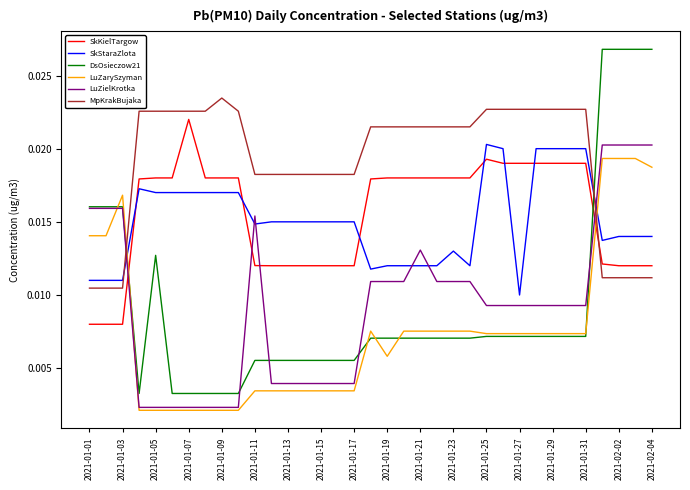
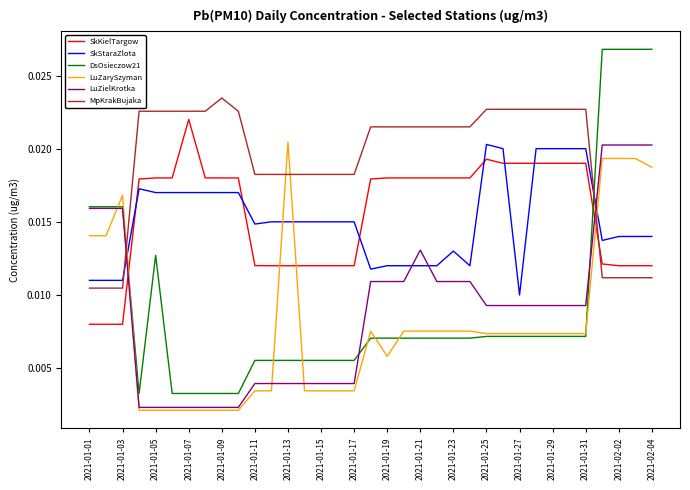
  {
    "SkKielTargow": {
      "2021-01-01": 0.0080,
      "2021-01-03": 0.0080,
      "2021-01-05": 0.0180,
      "2021-01-07": 0.0220,
      "2021-01-09": 0.0180,
      "2021-01-11": 0.0120,
      "2021-01-13": 0.0120,
      "2021-01-15": 0.0120,
      "2021-01-17": 0.0120,
      "2021-01-19": 0.0180,
      "2021-01-21": 0.0180,
      "2021-01-23": 0.0180,
      "2021-01-25": 0.0193,
      "2021-01-27": 0.0190,
      "2021-01-29": 0.0190,
      "2021-01-31": 0.0190,
      "2021-02-02": 0.0120,
      "2021-02-04": 0.0120
    },
    "SkStaraZlota": {
      "2021-01-01": 0.0110,
      "2021-01-03": 0.0110,
      "2021-01-05": 0.0170,
      "2021-01-07": 0.0170,
      "2021-01-09": 0.0170,
      "2021-01-11": 0.0149,
      "2021-01-13": 0.0150,
      "2021-01-15": 0.0150,
      "2021-01-17": 0.0150,
      "2021-01-19": 0.0120,
      "2021-01-21": 0.0120,
      "2021-01-23": 0.0130,
      "2021-01-25": 0.0203,
      "2021-01-27": 0.0100,
      "2021-01-29": 0.0200,
      "2021-01-31": 0.0200,
      "2021-02-02": 0.0140,
      "2021-02-04": 0.0140
    },
    "DsOsieczow21": {
      "2021-01-05": 0.0127,
      "2021-01-07": 0.0033,
      "2021-01-09": 0.0033,
      "2021-01-11": 0.0055,
      "2021-01-13": 0.0055,
      "2021-01-15": 0.0055,
      "2021-01-17": 0.0055,
      "2021-01-19": 0.0071,
      "2021-01-21": 0.0071,
      "2021-01-23": 0.0071,
      "2021-01-25": 0.0072,
      "2021-01-27": 0.0072,
      "2021-01-29": 0.0072,
      "2021-01-31": 0.0072,
      "2021-02-02": 0.0268,
      "2021-02-04": 0.0268
    },
    "LuZarySzyman": {
      "2021-01-01": 0.0141,
      "2021-01-03": 0.0168,
      "2021-01-05": 0.0021,
      "2021-01-07": 0.0021,
      "2021-01-09": 0.0021,
      "2021-01-11": 0.0035,
-     "2021-01-13": 0.0035,
+     "2021-01-13": 0.0204,
      "2021-01-15": 0.0035,
      "2021-01-17": 0.0035,
      "2021-01-19": 0.0058,
      "2021-01-21": 0.0075,
      "2021-01-23": 0.0075,
      "2021-01-25": 0.0074,
      "2021-01-27": 0.0074,
      "2021-01-29": 0.0074,
      "2021-01-31": 0.0074,
      "2021-02-02": 0.0193,
      "2021-02-04": 0.0187
    },
    "LuZielKrotka": {
      "2021-01-05": 0.0023,
      "2021-01-07": 0.0023,
      "2021-01-09": 0.0023,
-     "2021-01-11": 0.0154,
+     "2021-01-11": 0.0040,
      "2021-01-13": 0.0040,
      "2021-01-15": 0.0040,
      "2021-01-17": 0.0040,
      "2021-01-19": 0.0109,
      "2021-01-21": 0.0131,
      "2021-01-23": 0.0109,
      "2021-01-25": 0.0093,
      "2021-01-27": 0.0093,
      "2021-01-29": 0.0093,
      "2021-01-31": 0.0093,
      "2021-02-02": 0.0203,
      "2021-02-04": 0.0203
    },
    "MpKrakBujaka": {
      "2021-01-01": 0.0105,
      "2021-01-03": 0.0105,
      "2021-01-05": 0.0226,
      "2021-01-07": 0.0226,
      "2021-01-09": 0.0235,
      "2021-01-11": 0.0182,
      "2021-01-13": 0.0182,
      "2021-01-15": 0.0182,
      "2021-01-17": 0.0182,
      "2021-01-19": 0.0215,
      "2021-01-21": 0.0215,
      "2021-01-23": 0.0215,
      "2021-01-25": 0.0227,
      "2021-01-27": 0.0227,
      "2021-01-29": 0.0227,
      "2021-01-31": 0.0227,
      "2021-02-02": 0.0112,
      "2021-02-04": 0.0112
    }
  }
